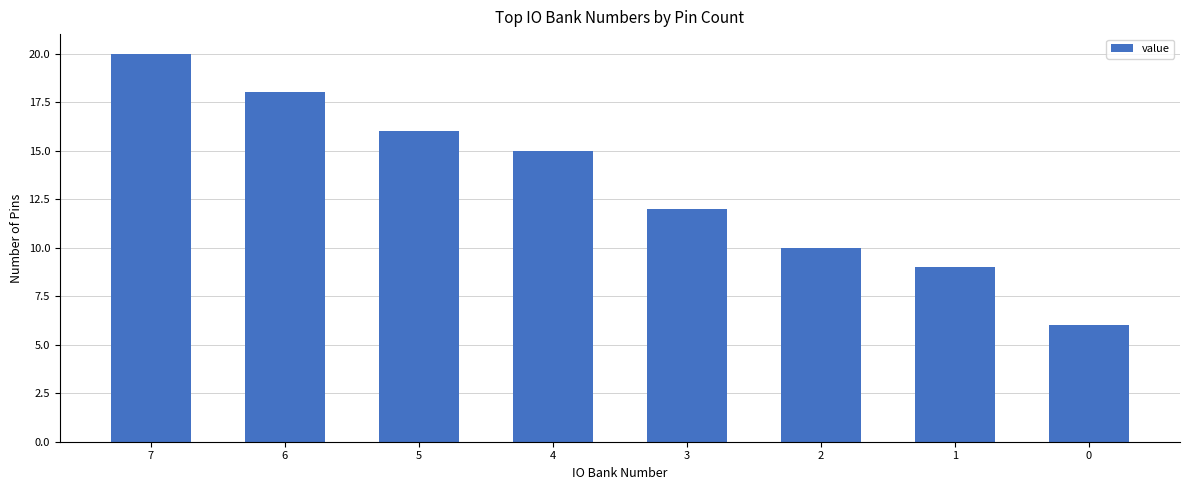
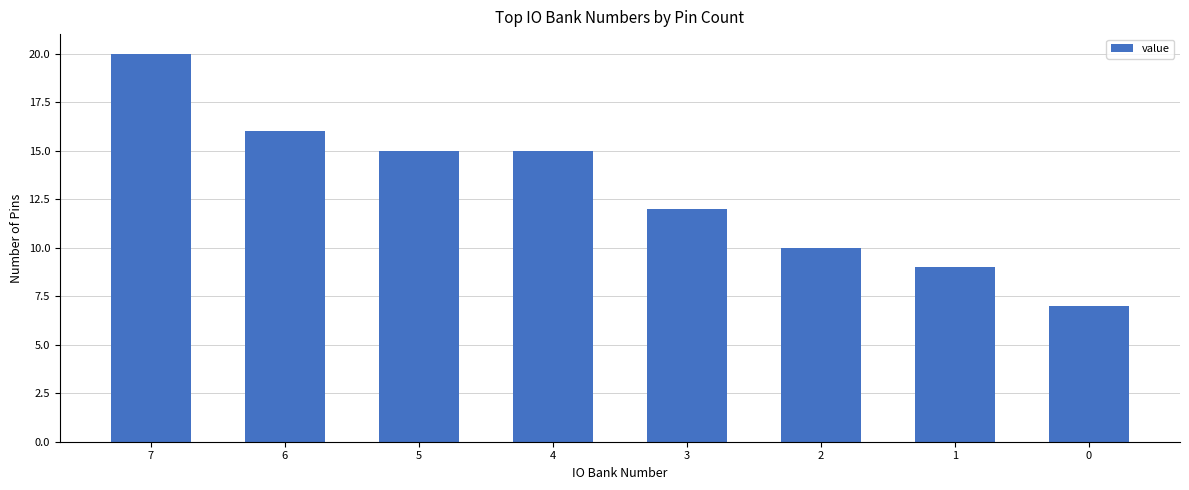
  {
    "7": 20,
-   "6": 18,
-   "5": 16,
+   "6": 16,
+   "5": 15,
    "4": 15,
    "3": 12,
    "2": 10,
    "1": 9,
-   "0": 6
+   "0": 7
  }
